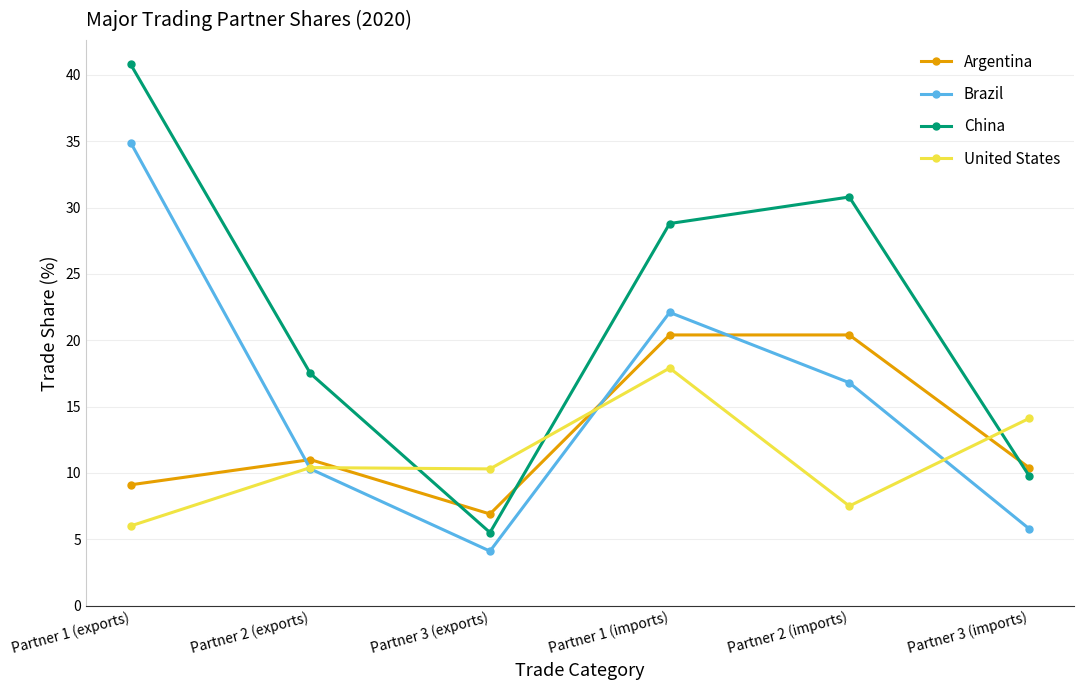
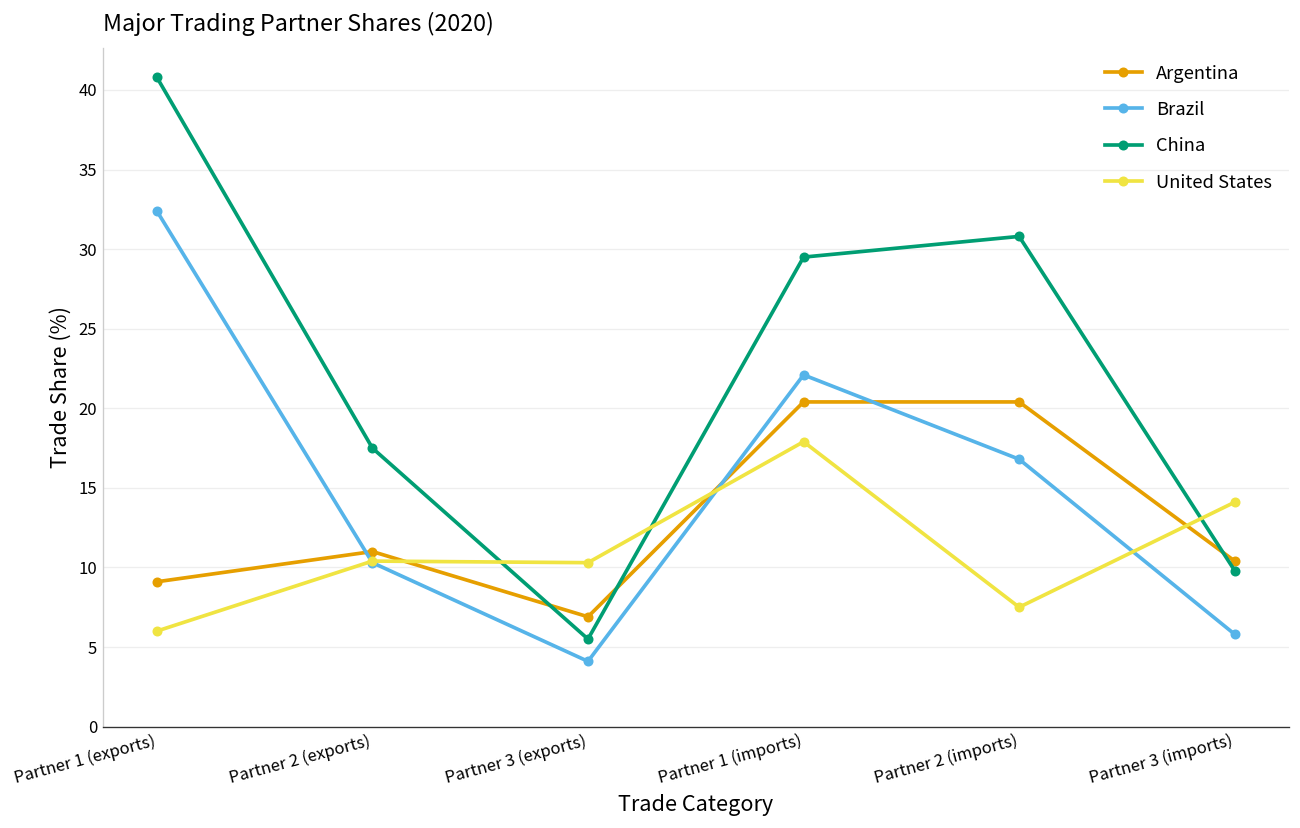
  {
    "Argentina": {
      "Partner 1 (exports)": 9.1,
      "Partner 2 (exports)": 11.0,
      "Partner 3 (exports)": 6.9,
      "Partner 1 (imports)": 20.4,
      "Partner 2 (imports)": 20.4,
      "Partner 3 (imports)": 10.4
    },
    "Brazil": {
-     "Partner 1 (exports)": 34.9,
+     "Partner 1 (exports)": 32.4,
      "Partner 3 (exports)": 4.1,
      "Partner 1 (imports)": 22.1,
      "Partner 2 (imports)": 16.8,
      "Partner 3 (imports)": 5.8
    },
    "China": {
      "Partner 1 (exports)": 40.8,
      "Partner 2 (exports)": 17.5,
      "Partner 3 (exports)": 5.5,
-     "Partner 1 (imports)": 28.8,
+     "Partner 1 (imports)": 29.5,
      "Partner 2 (imports)": 30.8,
      "Partner 3 (imports)": 9.8
    },
    "United States": {
      "Partner 1 (exports)": 6.0,
      "Partner 3 (exports)": 10.3,
      "Partner 1 (imports)": 17.9,
      "Partner 2 (imports)": 7.5,
      "Partner 3 (imports)": 14.1
    }
  }
